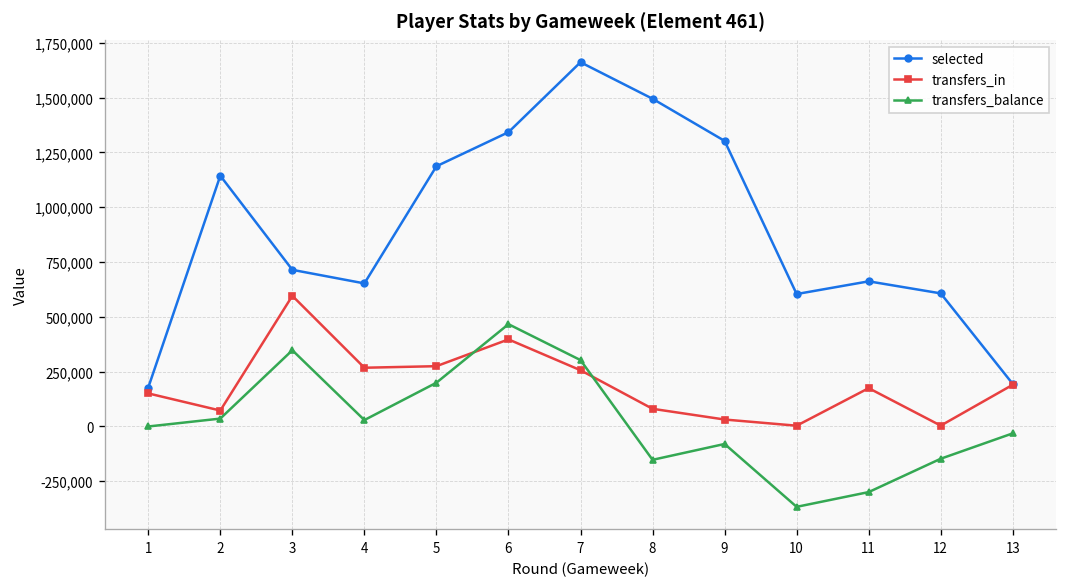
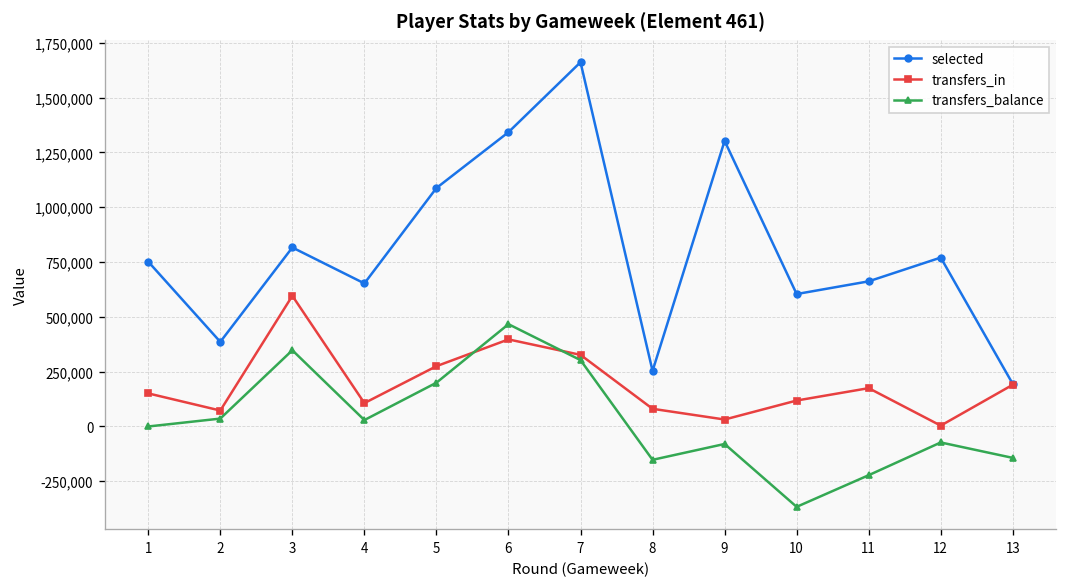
  {
    "selected": {
-     "1": "180,000",
-     "2": "1,140,000",
-     "3": "710,000",
+     "1": "750,000",
+     "2": "390,000",
+     "3": "820,000",
      "4": "650,000",
-     "5": "1,190,000",
+     "5": "1,090,000",
      "6": "1,340,000",
      "7": "1,660,000",
-     "8": "1,490,000",
+     "8": "250,000",
      "9": "1,300,000",
      "10": "600,000",
      "11": "660,000",
-     "12": "610,000"
+     "12": "770,000"
    },
    "transfers_in": {
      "1": "150,000",
      "2": "70,000",
      "3": "600,000",
-     "4": "270,000",
+     "4": "110,000",
      "5": "280,000",
      "6": "400,000",
-     "7": "260,000",
+     "7": "330,000",
      "8": "80,000",
      "9": "30,000",
-     "10": "0",
+     "10": "120,000",
      "11": "170,000",
      "12": "0"
    },
    "transfers_balance": {
      "1": "0",
      "2": "40,000",
      "3": "350,000",
      "4": "30,000",
      "5": "200,000",
      "6": "470,000",
      "7": "300,000",
      "8": "-150,000",
      "9": "-80,000",
      "10": "-370,000",
-     "11": "-300,000",
-     "12": "-150,000",
-     "13": "-30,000"
+     "11": "-220,000",
+     "12": "-70,000",
+     "13": "-140,000"
    }
  }
